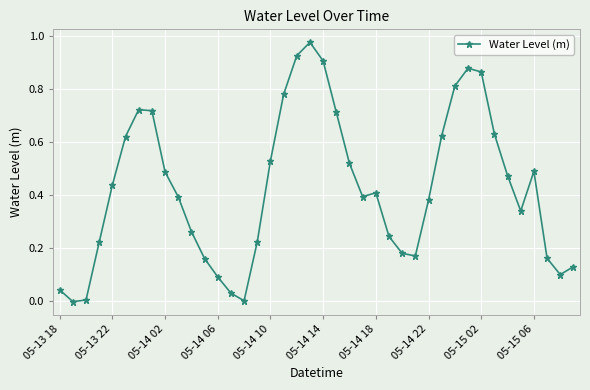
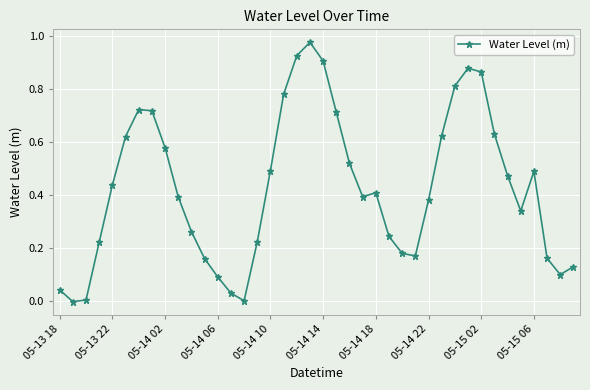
  {
    "05-13 18": 0.04,
    "05-13 22": 0.44,
-   "05-14 02": 0.49,
+   "05-14 02": 0.58,
    "05-14 06": 0.09,
-   "05-14 10": 0.53,
+   "05-14 10": 0.49,
    "05-14 14": 0.91,
    "05-14 18": 0.41,
    "05-14 22": 0.38,
    "05-15 02": 0.87,
    "05-15 06": 0.49
  }
